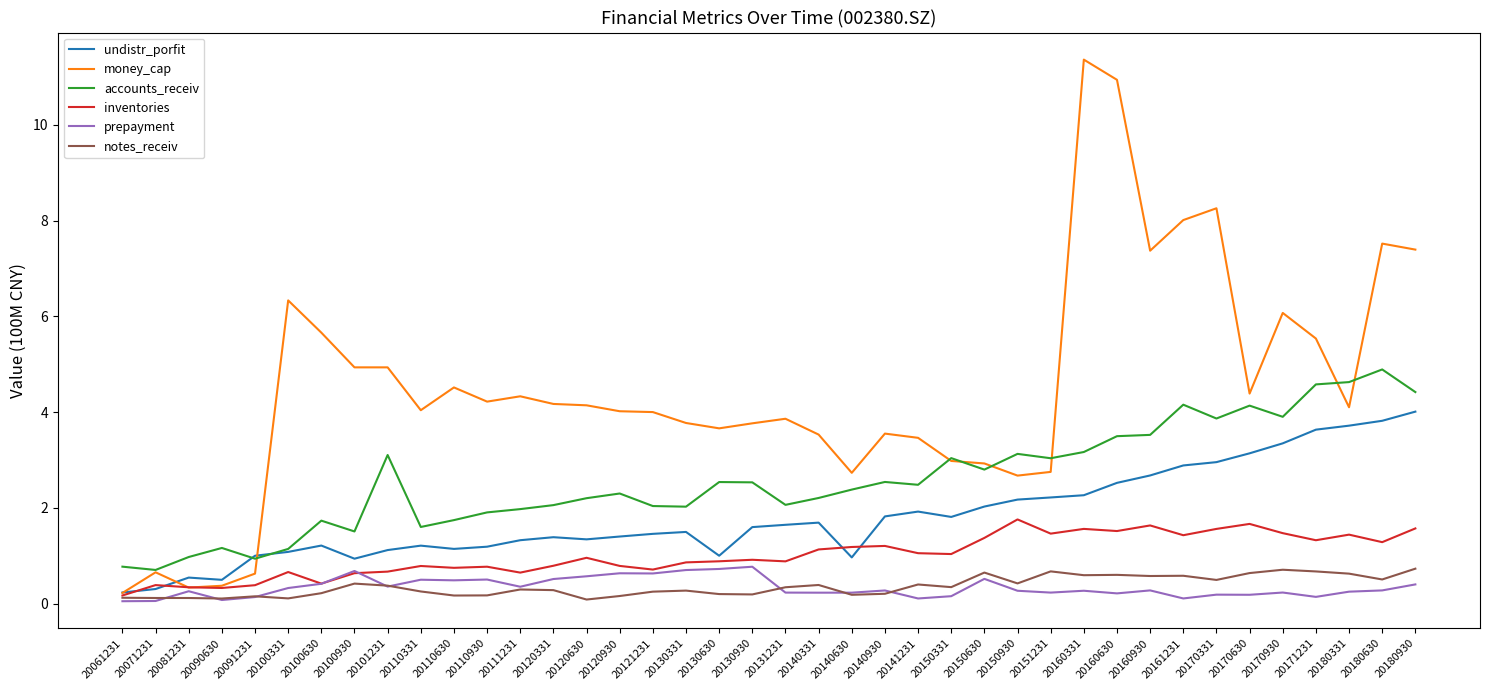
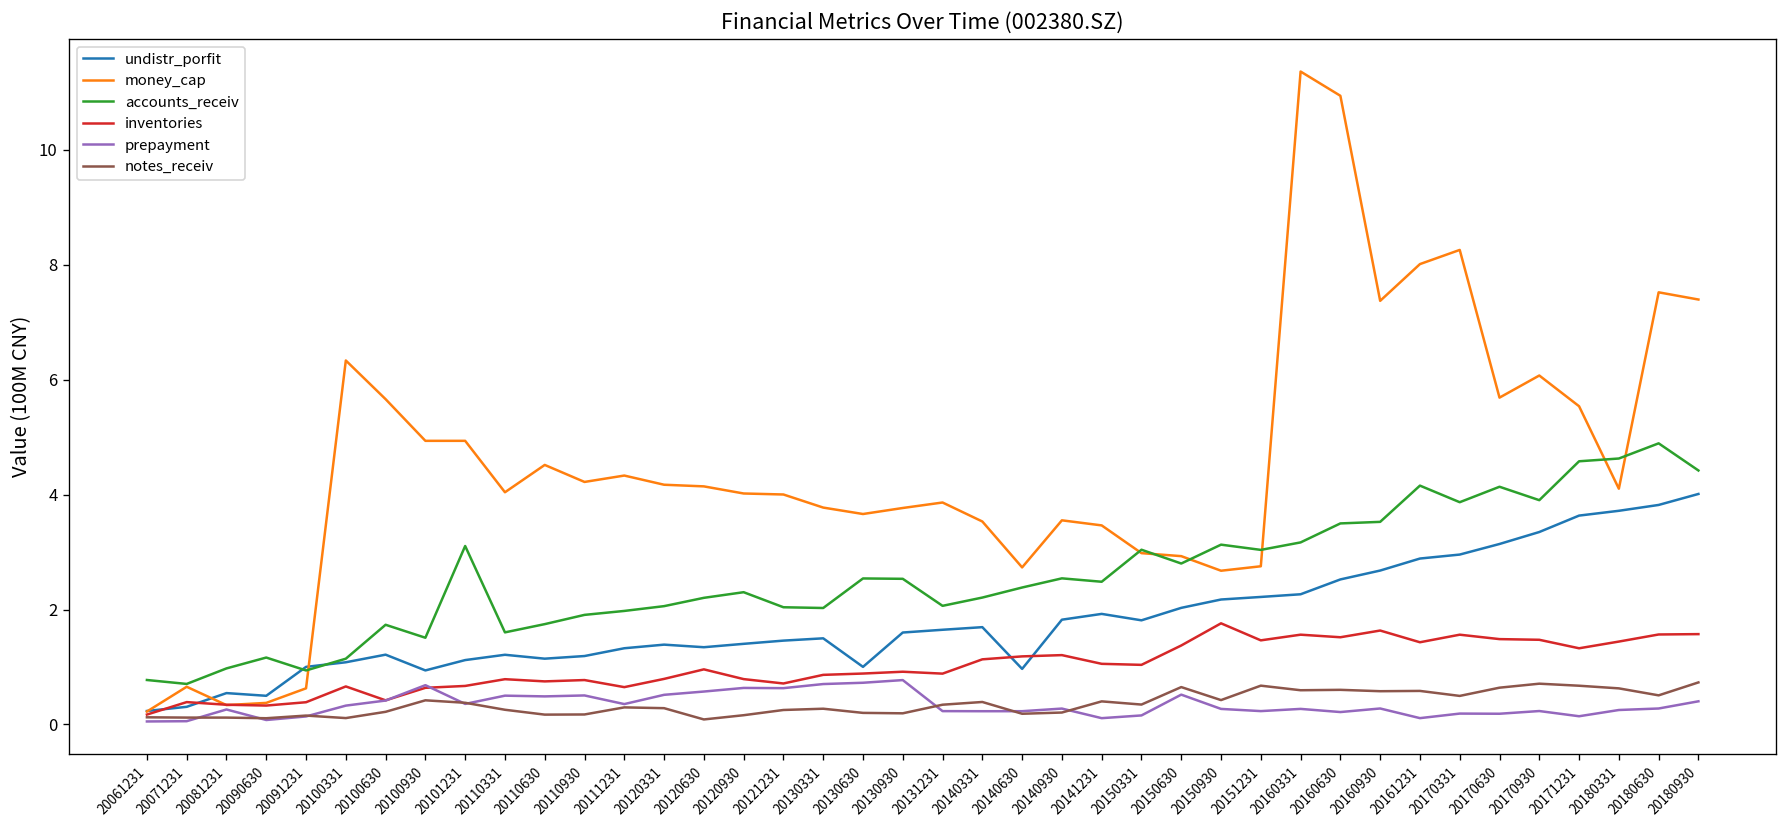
  {
    "money_cap": {
      "20091231": 0.6,
      "20100331": 6.3,
      "20100630": 5.7,
      "20100930": 4.9,
      "20101231": 4.9,
      "20110331": 4.0,
      "20110630": 4.5,
      "20110930": 4.2,
      "20111231": 4.3,
      "20120331": 4.2,
      "20120630": 4.1,
      "20120930": 4.0,
      "20121231": 4.0,
      "20130331": 3.8,
      "20130630": 3.7,
      "20130930": 3.8,
      "20131231": 3.9,
      "20140331": 3.5,
      "20140630": 2.7,
      "20140930": 3.6,
      "20141231": 3.5,
      "20150331": 3.0,
      "20150630": 2.9,
      "20150930": 2.7,
      "20151231": 2.8,
      "20160331": 11.4,
      "20160630": 10.9,
      "20160930": 7.4,
      "20161231": 8.0,
      "20170331": 8.3,
-     "20170630": 4.4,
+     "20170630": 5.7,
      "20170930": 6.1,
      "20171231": 5.5,
      "20180331": 4.1,
      "20180630": 7.5,
      "20180930": 7.4
    },
    "inventories": {
      "20071231": 0.4,
      "20091231": 0.4,
      "20100331": 0.7,
      "20101231": 0.7,
      "20110331": 0.8,
      "20110630": 0.7,
      "20110930": 0.8,
      "20111231": 0.6,
      "20120331": 0.8,
      "20120630": 1.0,
      "20120930": 0.8,
      "20121231": 0.7,
      "20130331": 0.9,
      "20130630": 0.9,
      "20130930": 0.9,
      "20131231": 0.9,
      "20140331": 1.1,
      "20140630": 1.2,
      "20140930": 1.2,
      "20141231": 1.1,
      "20150331": 1.0,
      "20150630": 1.4,
      "20150930": 1.8,
      "20151231": 1.5,
      "20160331": 1.6,
      "20160630": 1.5,
      "20160930": 1.6,
      "20161231": 1.4,
      "20170331": 1.6,
-     "20170630": 1.7,
+     "20170630": 1.5,
      "20170930": 1.5,
      "20171231": 1.3,
      "20180331": 1.4,
-     "20180630": 1.3,
+     "20180630": 1.6,
      "20180930": 1.6
    }
  }
